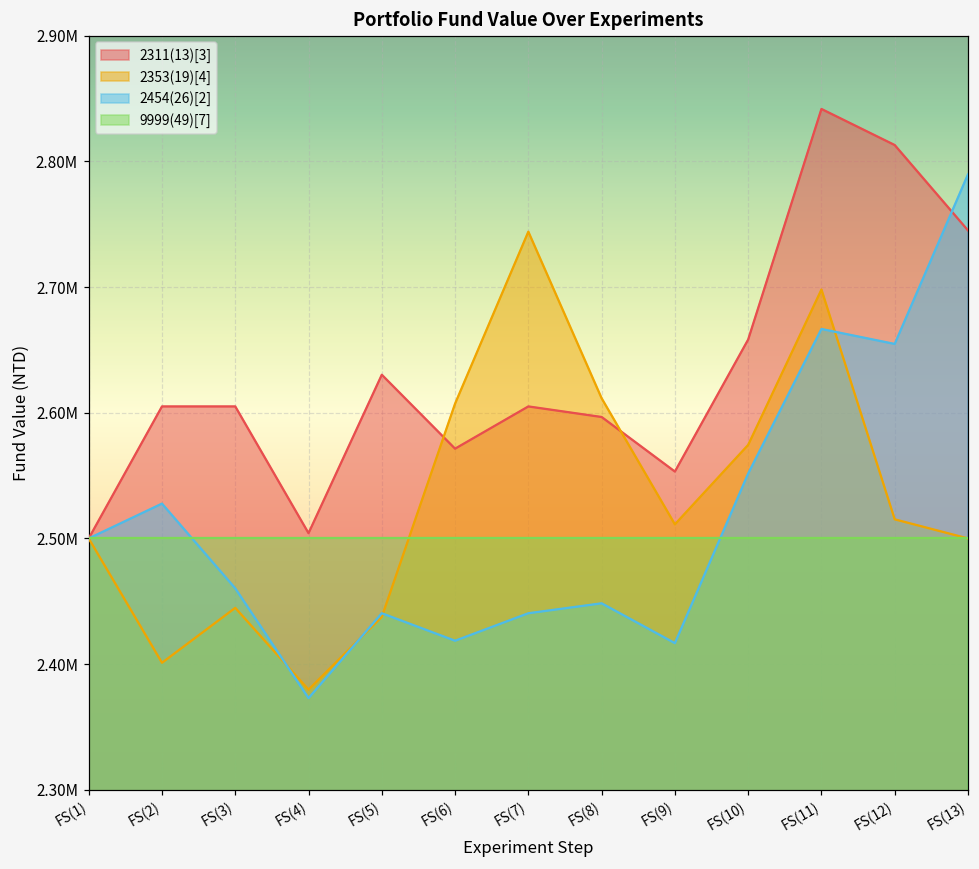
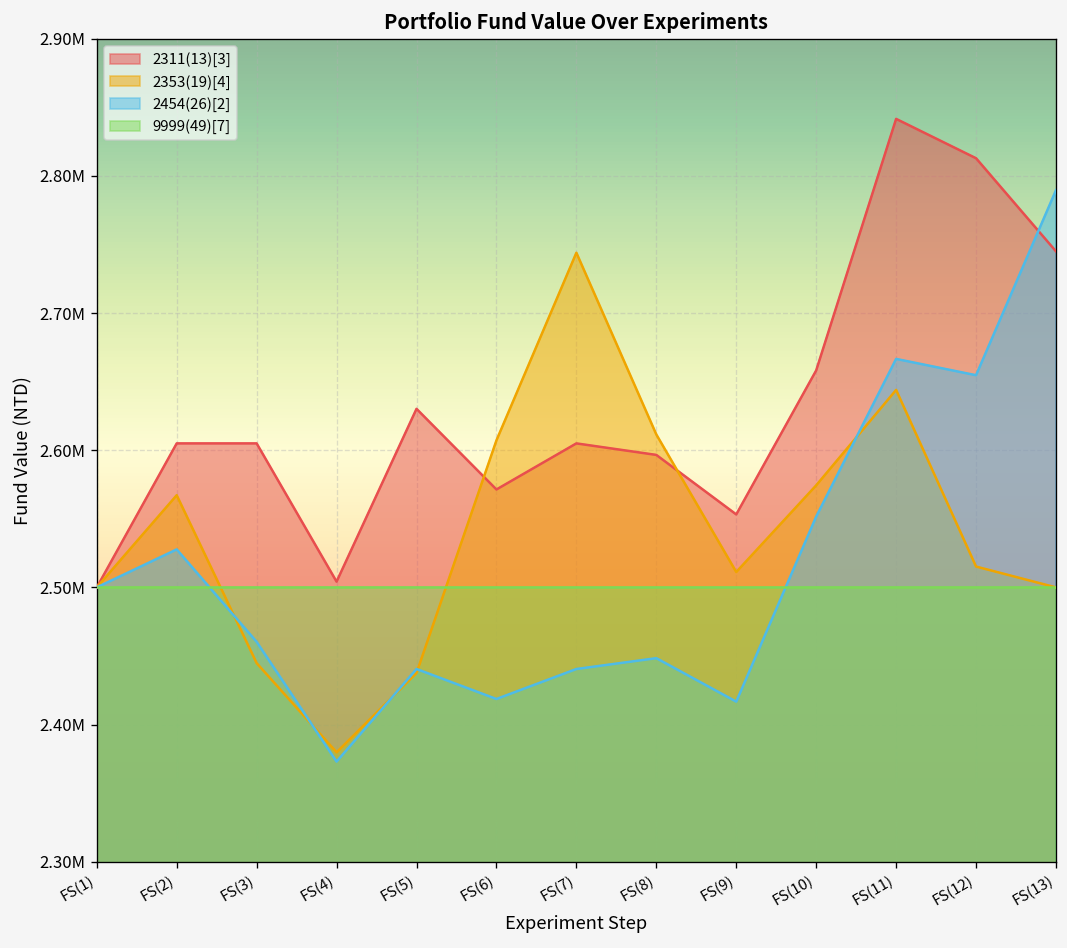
  {
    "2311(13)[3]": {
      "FS(2)": 2605000,
      "FS(3)": 2605000,
      "FS(4)": 2504000,
      "FS(5)": 2630000,
      "FS(6)": 2571000,
      "FS(7)": 2605000,
      "FS(8)": 2597000,
      "FS(9)": 2553000,
      "FS(10)": 2658000,
      "FS(11)": 2842000,
      "FS(12)": 2813000,
      "FS(13)": 2745000
    },
    "2353(19)[4]": {
-     "FS(2)": 2401000,
+     "FS(2)": 2567000,
      "FS(3)": 2445000,
      "FS(4)": 2380000,
      "FS(5)": 2438000,
      "FS(6)": 2607000,
      "FS(7)": 2744000,
      "FS(8)": 2612000,
      "FS(9)": 2511000,
      "FS(10)": 2574000,
-     "FS(11)": 2698000,
+     "FS(11)": 2644000,
      "FS(12)": 2515000
    },
    "2454(26)[2]": {
      "FS(2)": 2528000,
      "FS(3)": 2460000,
      "FS(4)": 2373000,
      "FS(5)": 2441000,
      "FS(6)": 2419000,
      "FS(7)": 2441000,
      "FS(8)": 2448000,
      "FS(9)": 2417000,
      "FS(10)": 2552000,
      "FS(11)": 2667000,
      "FS(12)": 2655000,
      "FS(13)": 2790000
    },
    "9999(49)[7]": {
      "FS(2)": 2500000,
      "FS(3)": 2500000,
      "FS(4)": 2500000,
      "FS(5)": 2500000,
      "FS(6)": 2500000,
      "FS(7)": 2500000,
      "FS(8)": 2500000,
      "FS(9)": 2500000,
      "FS(10)": 2500000,
      "FS(11)": 2500000,
      "FS(12)": 2500000
    }
  }
